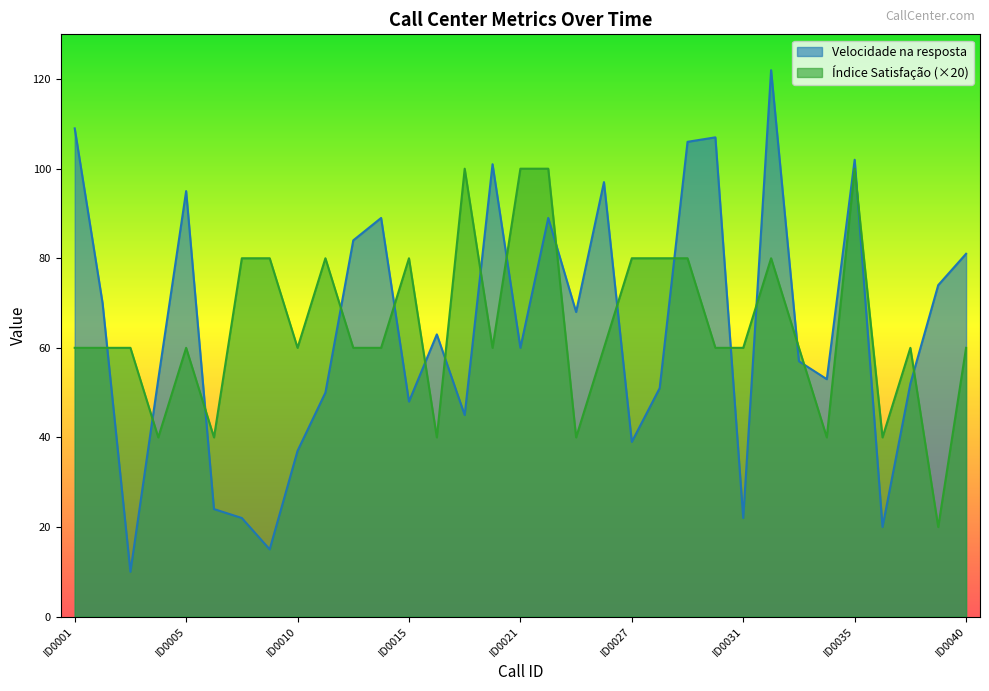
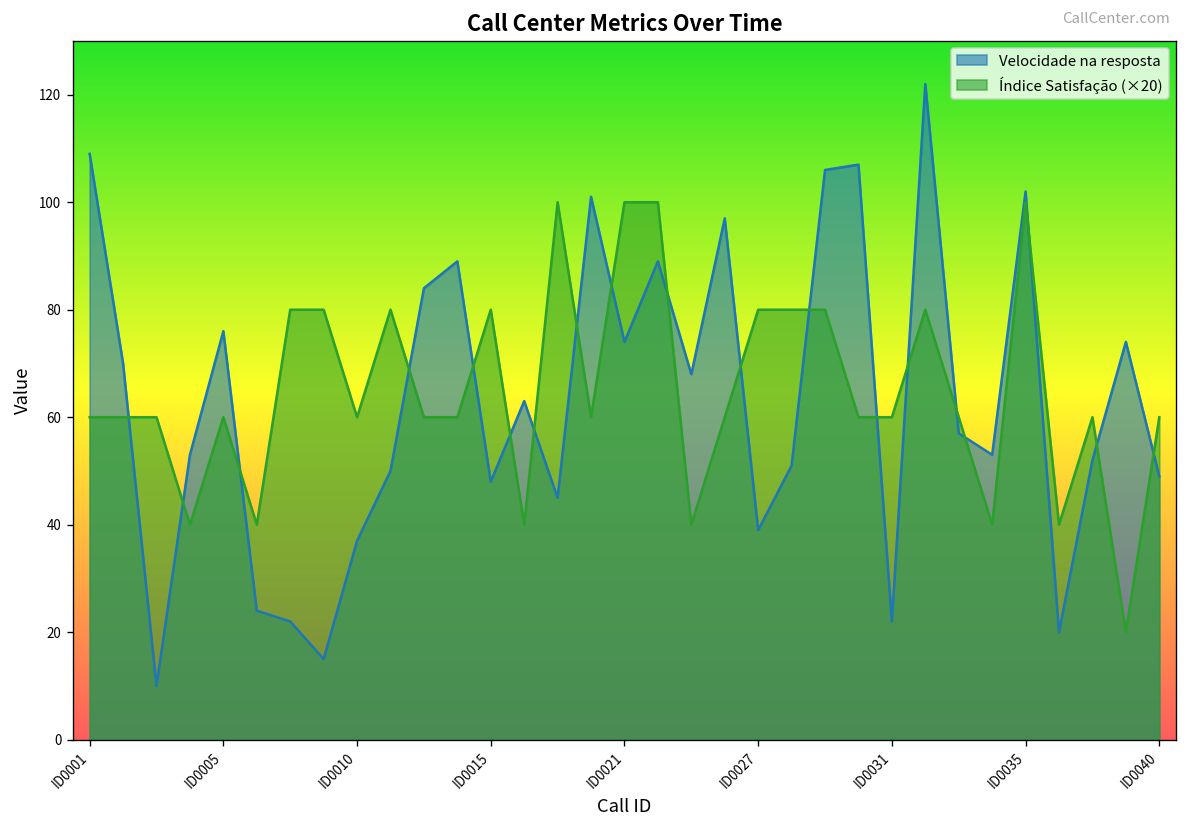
  {
    "Velocidade na resposta": {
      "ID0001": 109,
-     "ID0005": 95,
+     "ID0005": 76,
      "ID0010": 37,
      "ID0015": 48,
-     "ID0021": 60,
+     "ID0021": 74,
      "ID0027": 39,
      "ID0031": 22,
      "ID0035": 102,
-     "ID0040": 81
+     "ID0040": 49
    },
    "Índice Satisfação (×20)": {
      "ID0001": 60,
      "ID0005": 60,
      "ID0010": 60,
      "ID0015": 80,
      "ID0021": 100,
      "ID0027": 80,
      "ID0031": 60,
      "ID0035": 100,
      "ID0040": 60
    }
  }
